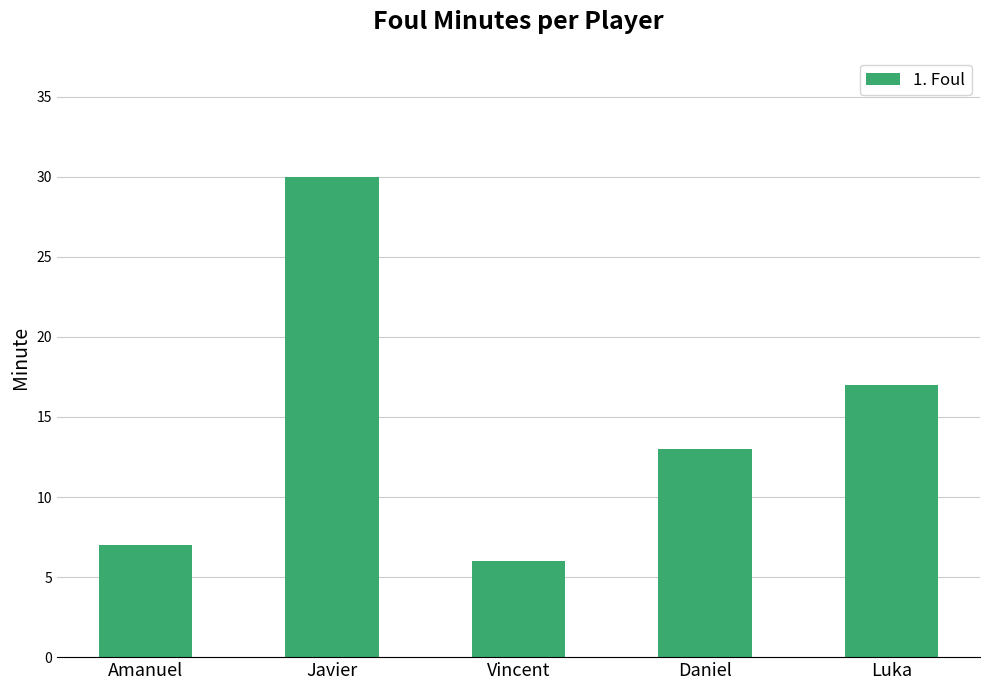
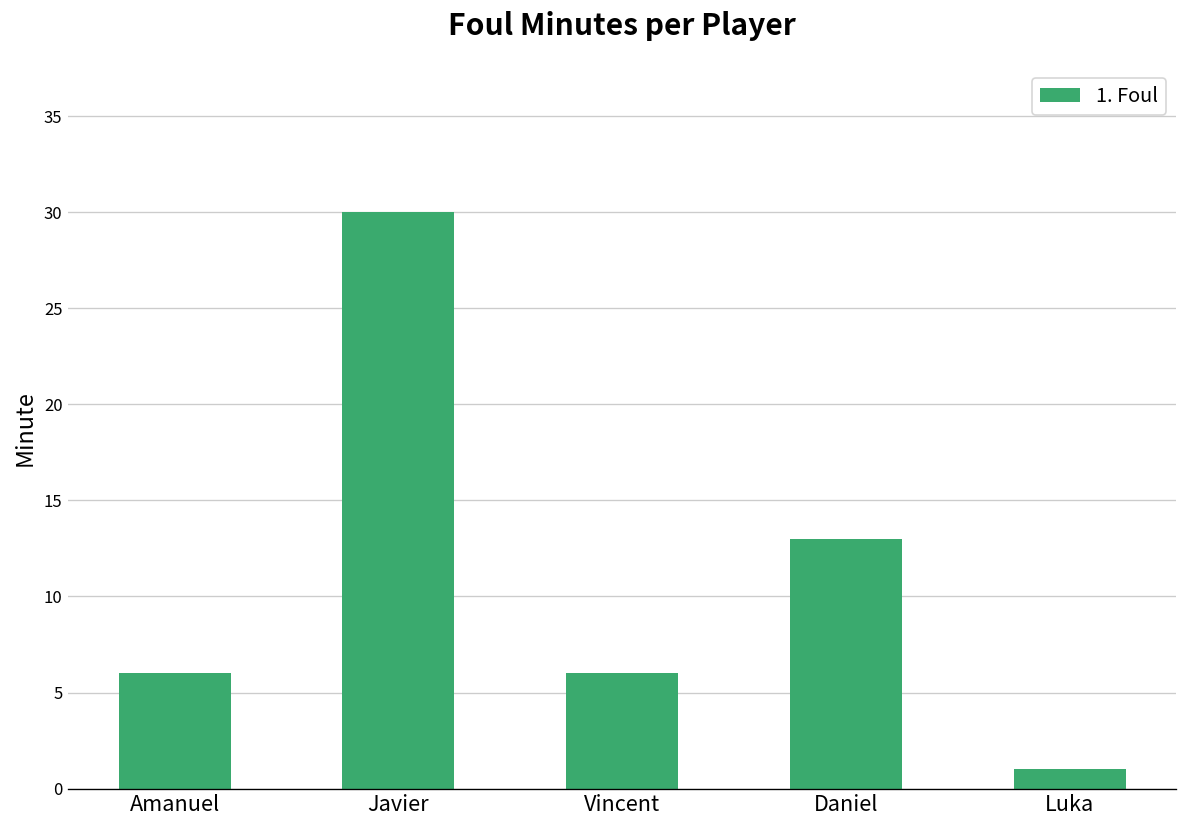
  {
-   "Amanuel": 7,
+   "Amanuel": 6,
    "Javier": 30,
    "Vincent": 6,
    "Daniel": 13,
-   "Luka": 17
+   "Luka": 1
  }
